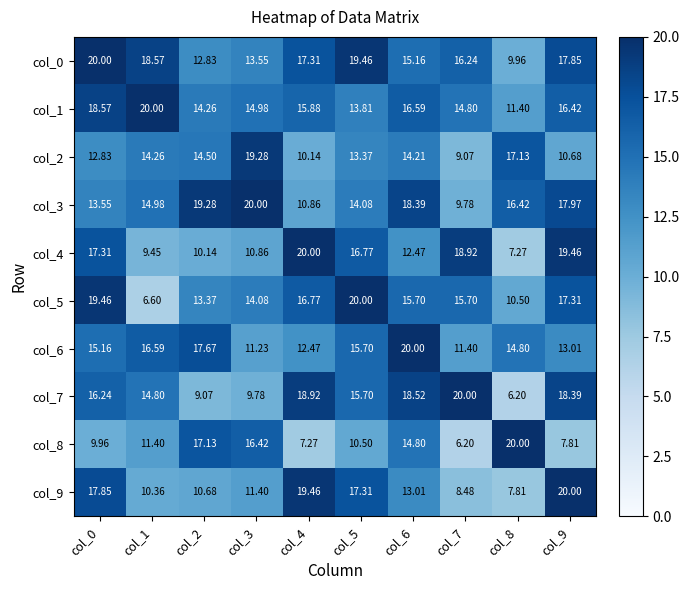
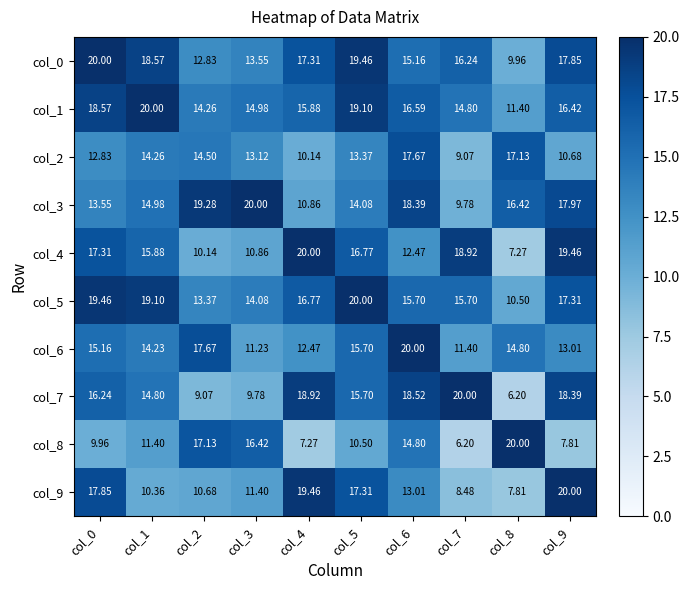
  {
    "col_0": {
      "col_0": 20.00,
      "col_1": 18.57,
      "col_2": 12.83,
      "col_3": 13.55,
      "col_4": 17.31,
      "col_5": 19.46,
      "col_6": 15.16,
      "col_7": 16.24,
      "col_8": 9.96,
      "col_9": 17.85
    },
    "col_1": {
      "col_0": 18.57,
      "col_1": 20.00,
      "col_2": 14.26,
      "col_3": 14.98,
      "col_4": 15.88,
-     "col_5": 13.81,
+     "col_5": 19.10,
      "col_6": 16.59,
      "col_7": 14.80,
      "col_8": 11.40,
      "col_9": 16.42
    },
    "col_2": {
      "col_0": 12.83,
      "col_1": 14.26,
      "col_2": 14.50,
-     "col_3": 19.28,
+     "col_3": 13.12,
      "col_4": 10.14,
      "col_5": 13.37,
-     "col_6": 14.21,
+     "col_6": 17.67,
      "col_7": 9.07,
      "col_8": 17.13,
      "col_9": 10.68
    },
    "col_3": {
      "col_0": 13.55,
      "col_1": 14.98,
      "col_2": 19.28,
      "col_3": 20.00,
      "col_4": 10.86,
      "col_5": 14.08,
      "col_6": 18.39,
      "col_7": 9.78,
      "col_8": 16.42,
      "col_9": 17.97
    },
    "col_4": {
      "col_0": 17.31,
-     "col_1": 9.45,
+     "col_1": 15.88,
      "col_2": 10.14,
      "col_3": 10.86,
      "col_4": 20.00,
      "col_5": 16.77,
      "col_6": 12.47,
      "col_7": 18.92,
      "col_8": 7.27,
      "col_9": 19.46
    },
    "col_5": {
      "col_0": 19.46,
-     "col_1": 6.60,
+     "col_1": 19.10,
      "col_2": 13.37,
      "col_3": 14.08,
      "col_4": 16.77,
      "col_5": 20.00,
      "col_6": 15.70,
      "col_7": 15.70,
      "col_8": 10.50,
      "col_9": 17.31
    },
    "col_6": {
      "col_0": 15.16,
-     "col_1": 16.59,
+     "col_1": 14.23,
      "col_2": 17.67,
      "col_3": 11.23,
      "col_4": 12.47,
      "col_5": 15.70,
      "col_6": 20.00,
      "col_7": 11.40,
      "col_8": 14.80,
      "col_9": 13.01
    },
    "col_7": {
      "col_0": 16.24,
      "col_1": 14.80,
      "col_2": 9.07,
      "col_3": 9.78,
      "col_4": 18.92,
      "col_5": 15.70,
      "col_6": 18.52,
      "col_7": 20.00,
      "col_8": 6.20,
      "col_9": 18.39
    },
    "col_8": {
      "col_0": 9.96,
      "col_1": 11.40,
      "col_2": 17.13,
      "col_3": 16.42,
      "col_4": 7.27,
      "col_5": 10.50,
      "col_6": 14.80,
      "col_7": 6.20,
      "col_8": 20.00,
      "col_9": 7.81
    },
    "col_9": {
      "col_0": 17.85,
      "col_1": 10.36,
      "col_2": 10.68,
      "col_3": 11.40,
      "col_4": 19.46,
      "col_5": 17.31,
      "col_6": 13.01,
      "col_7": 8.48,
      "col_8": 7.81,
      "col_9": 20.00
    }
  }
